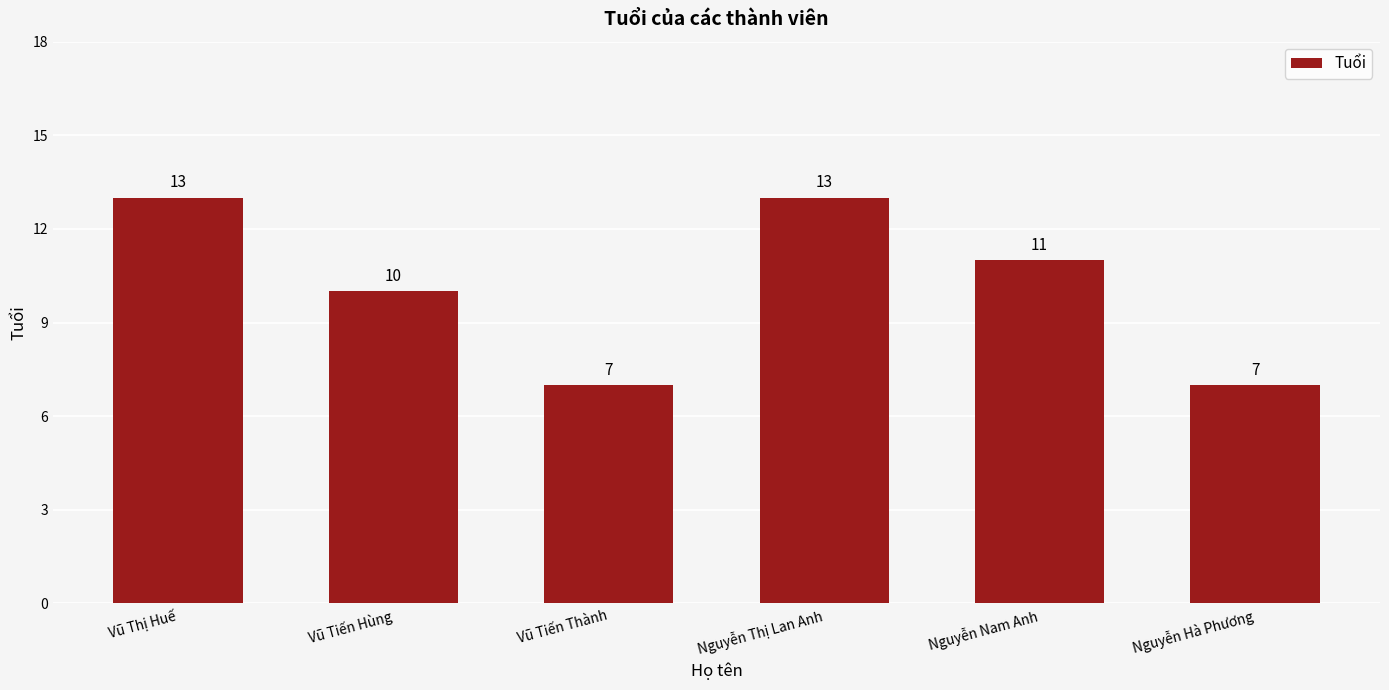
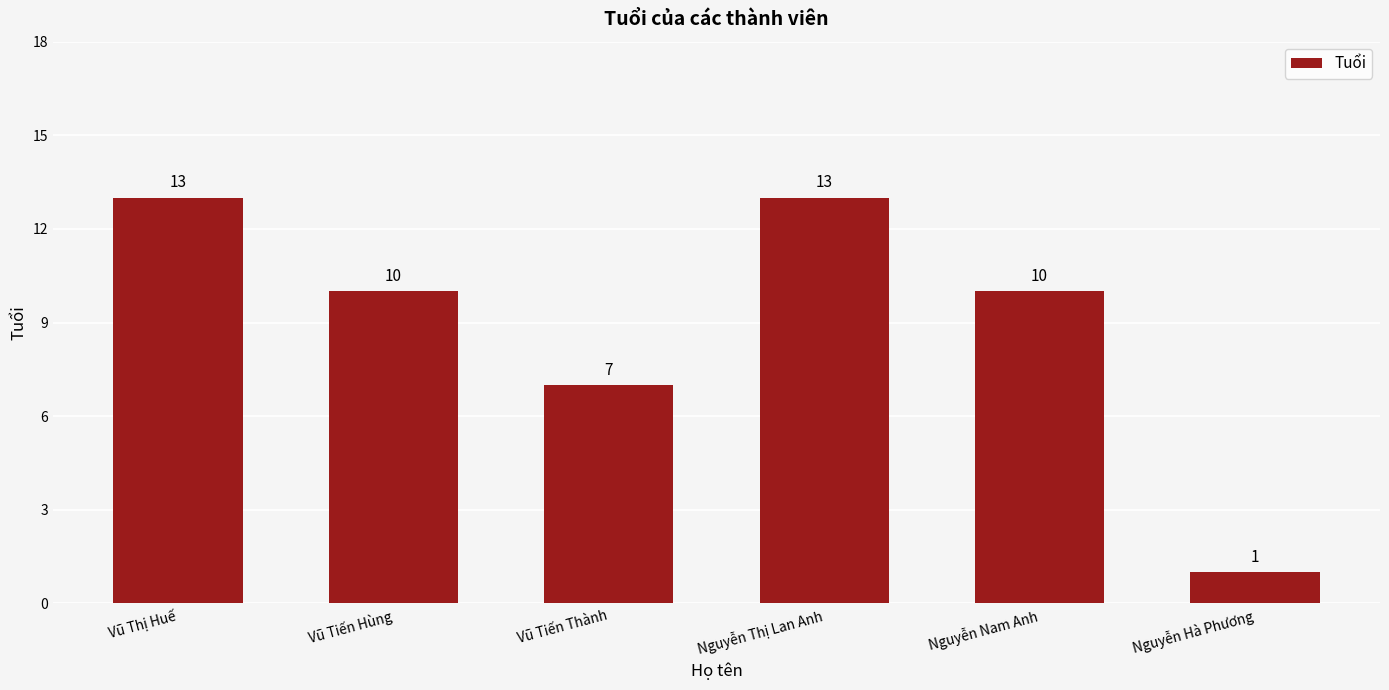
  {
    "Vũ Thị Huế": 13,
    "Vũ Tiến Hùng": 10,
    "Vũ Tiến Thành": 7,
    "Nguyễn Thị Lan Anh": 13,
-   "Nguyễn Nam Anh": 11,
-   "Nguyễn Hà Phương": 7
+   "Nguyễn Nam Anh": 10,
+   "Nguyễn Hà Phương": 1
  }
